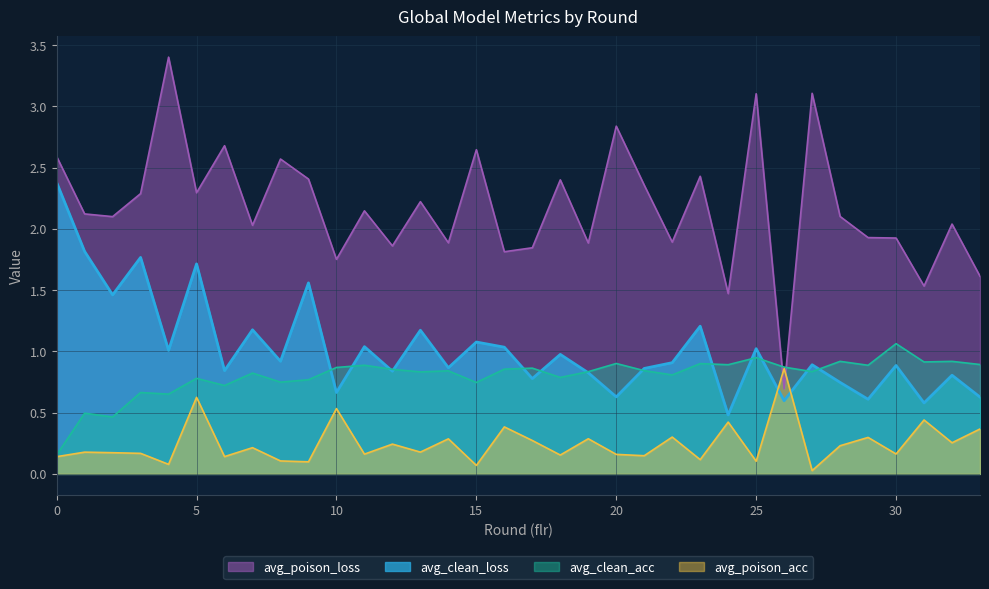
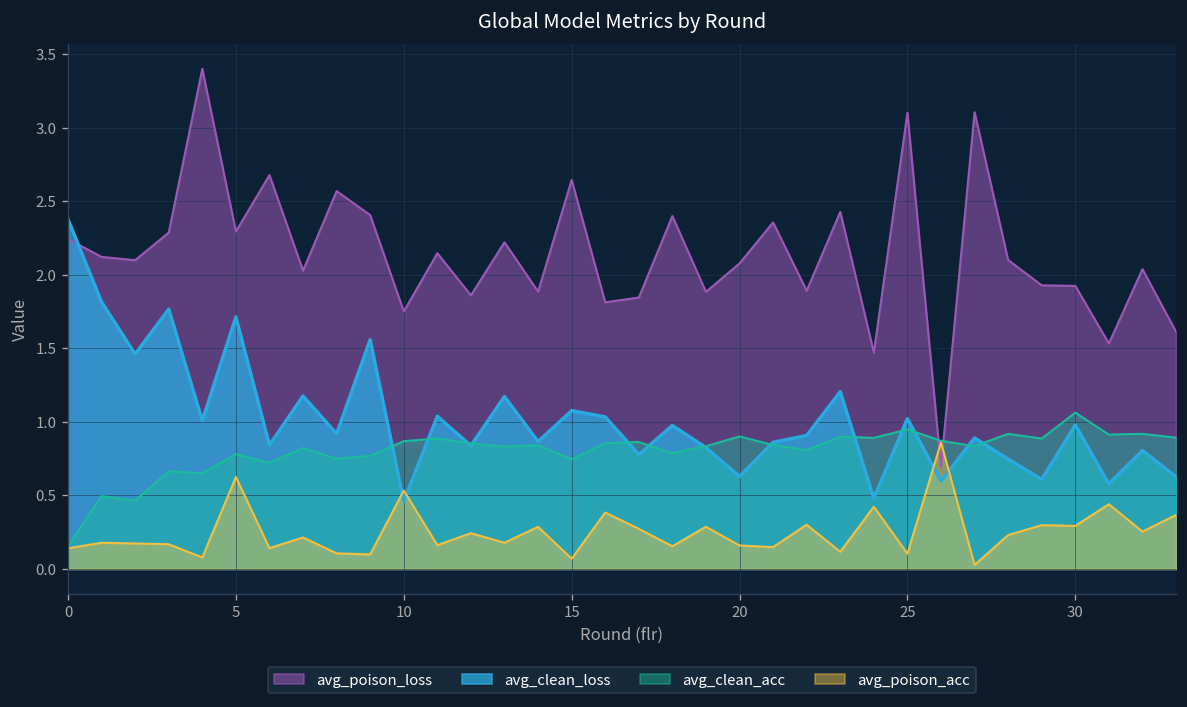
  {
    "avg_poison_loss": {
-     "0": 2.59,
+     "0": 2.24,
      "5": 2.29,
      "10": 1.75,
      "15": 2.65,
-     "20": 2.84,
+     "20": 2.08,
      "25": 3.10,
      "30": 1.92
    },
    "avg_clean_loss": {
      "0": 2.38,
      "5": 1.71,
-     "10": 0.66,
+     "10": 0.46,
      "15": 1.08,
      "20": 0.63,
      "25": 1.02,
-     "30": 0.88
+     "30": 0.98
    },
    "avg_clean_acc": {
      "5": 0.78,
      "10": 0.87,
      "15": 0.75,
      "20": 0.90,
      "25": 0.95,
      "30": 1.06
    },
    "avg_poison_acc": {
      "5": 0.62,
      "10": 0.53,
      "15": 0.07,
      "20": 0.16,
      "25": 0.10,
-     "30": 0.16
+     "30": 0.29
    }
  }
